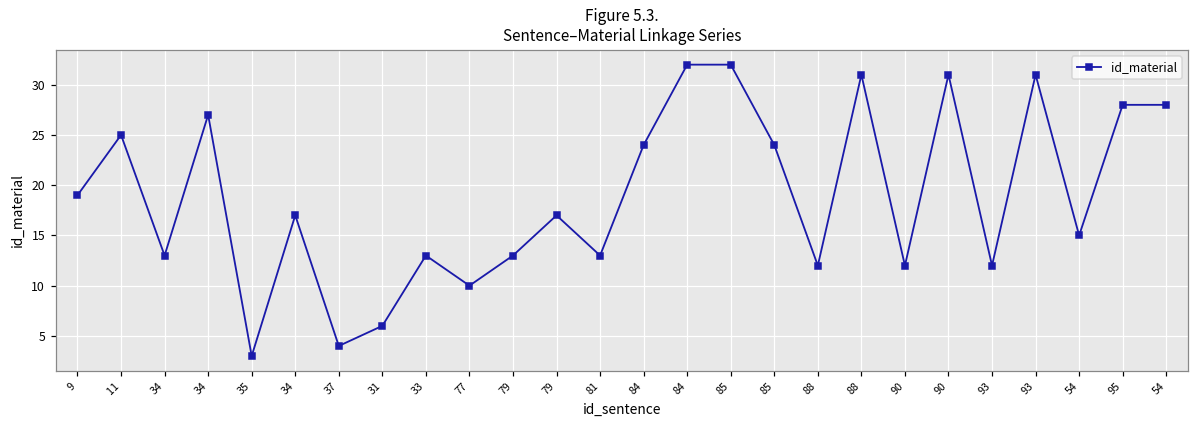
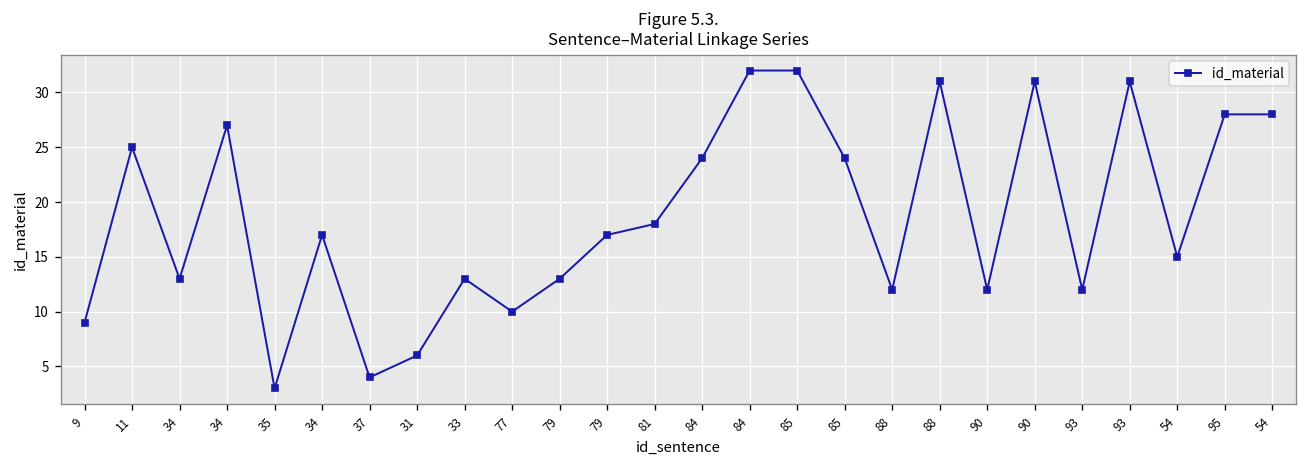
  {
-   "9": 19,
+   "9": 9,
    "11": 25,
    "35": 3,
    "37": 4,
    "31": 6,
    "33": 13,
    "77": 10,
-   "81": 13,
+   "81": 18,
    "95": 28
  }
